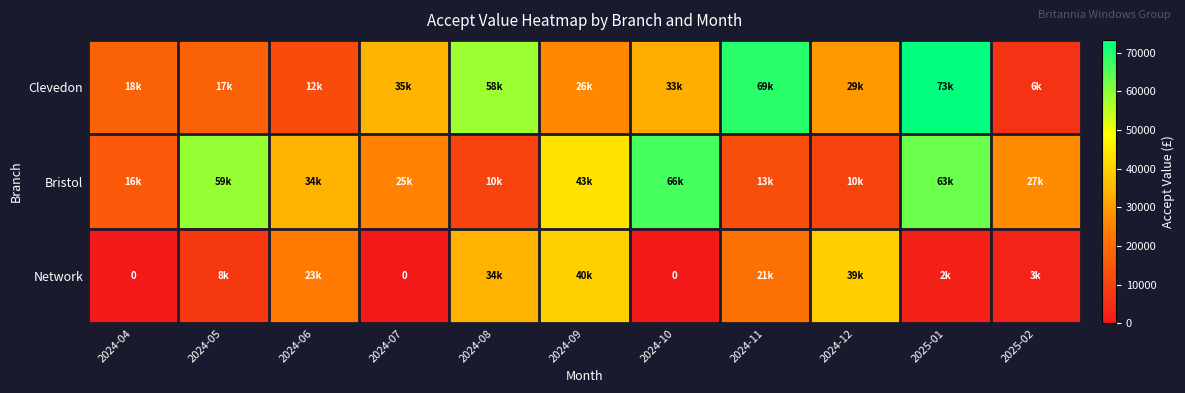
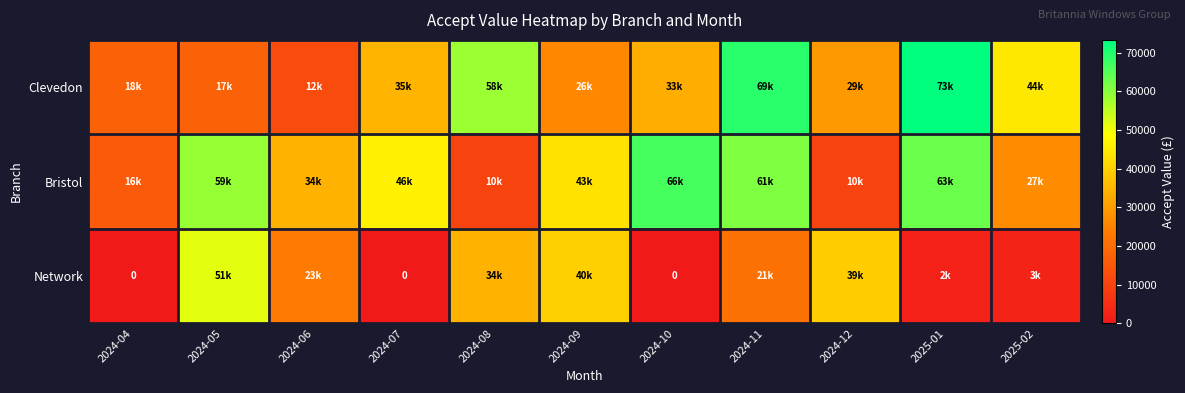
  {
    "Clevedon": {
      "2024-04": "18k",
      "2024-05": "17k",
      "2024-06": "12k",
      "2024-07": "35k",
      "2024-08": "58k",
      "2024-09": "26k",
      "2024-10": "33k",
      "2024-11": "69k",
      "2024-12": "29k",
      "2025-01": "73k",
-     "2025-02": "6k"
+     "2025-02": "44k"
    },
    "Bristol": {
      "2024-04": "16k",
      "2024-05": "59k",
      "2024-06": "34k",
-     "2024-07": "25k",
+     "2024-07": "46k",
      "2024-08": "10k",
      "2024-09": "43k",
      "2024-10": "66k",
-     "2024-11": "13k",
+     "2024-11": "61k",
      "2024-12": "10k",
      "2025-01": "63k",
      "2025-02": "27k"
    },
    "Network": {
      "2024-04": "0",
-     "2024-05": "8k",
+     "2024-05": "51k",
      "2024-06": "23k",
      "2024-07": "0",
      "2024-08": "34k",
      "2024-09": "40k",
      "2024-10": "0",
      "2024-11": "21k",
      "2024-12": "39k",
      "2025-01": "2k",
      "2025-02": "3k"
    }
  }
